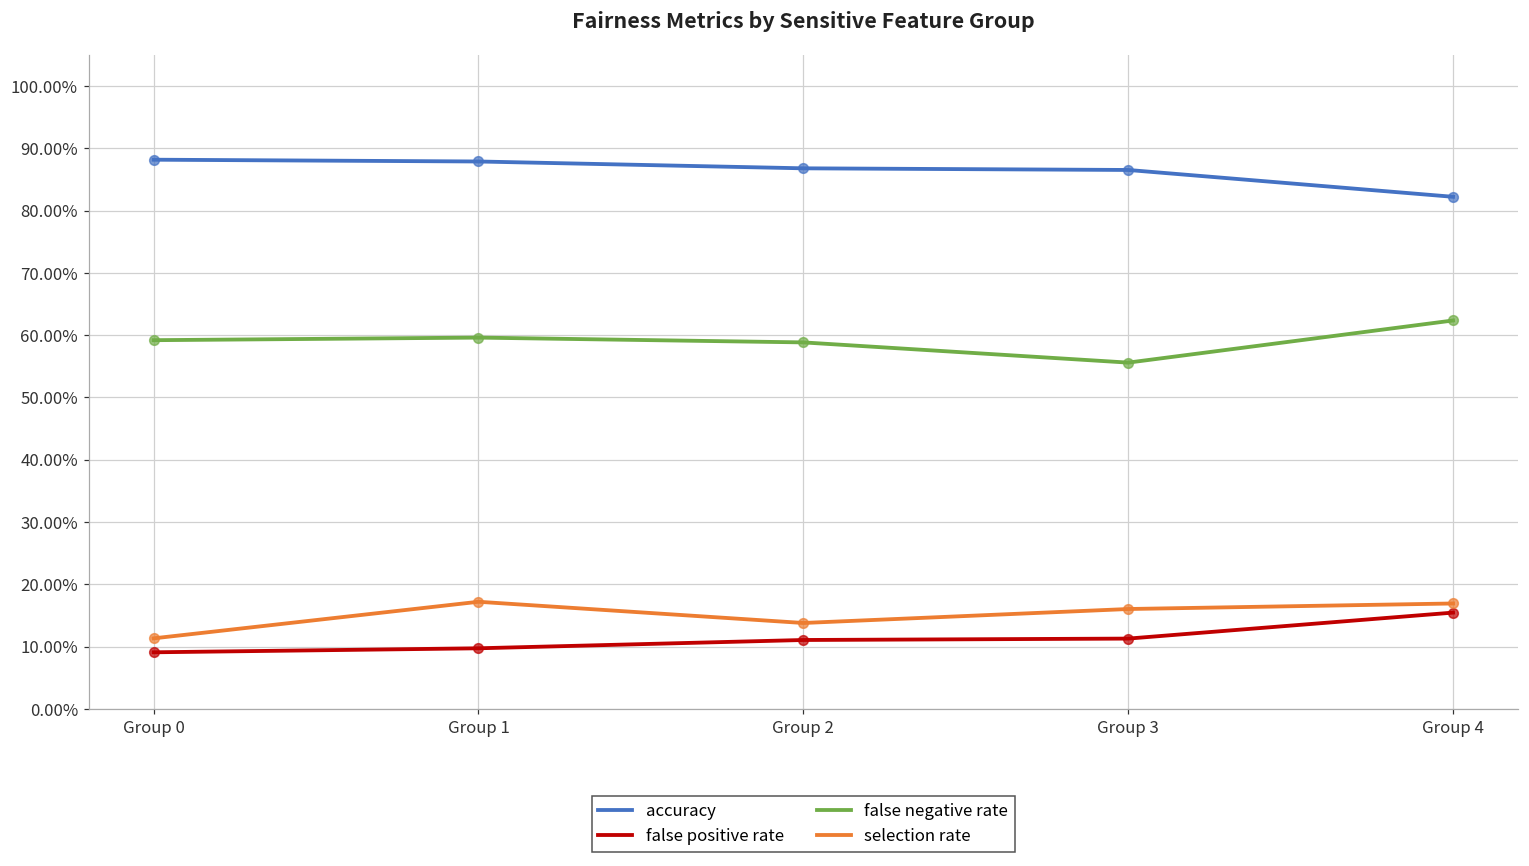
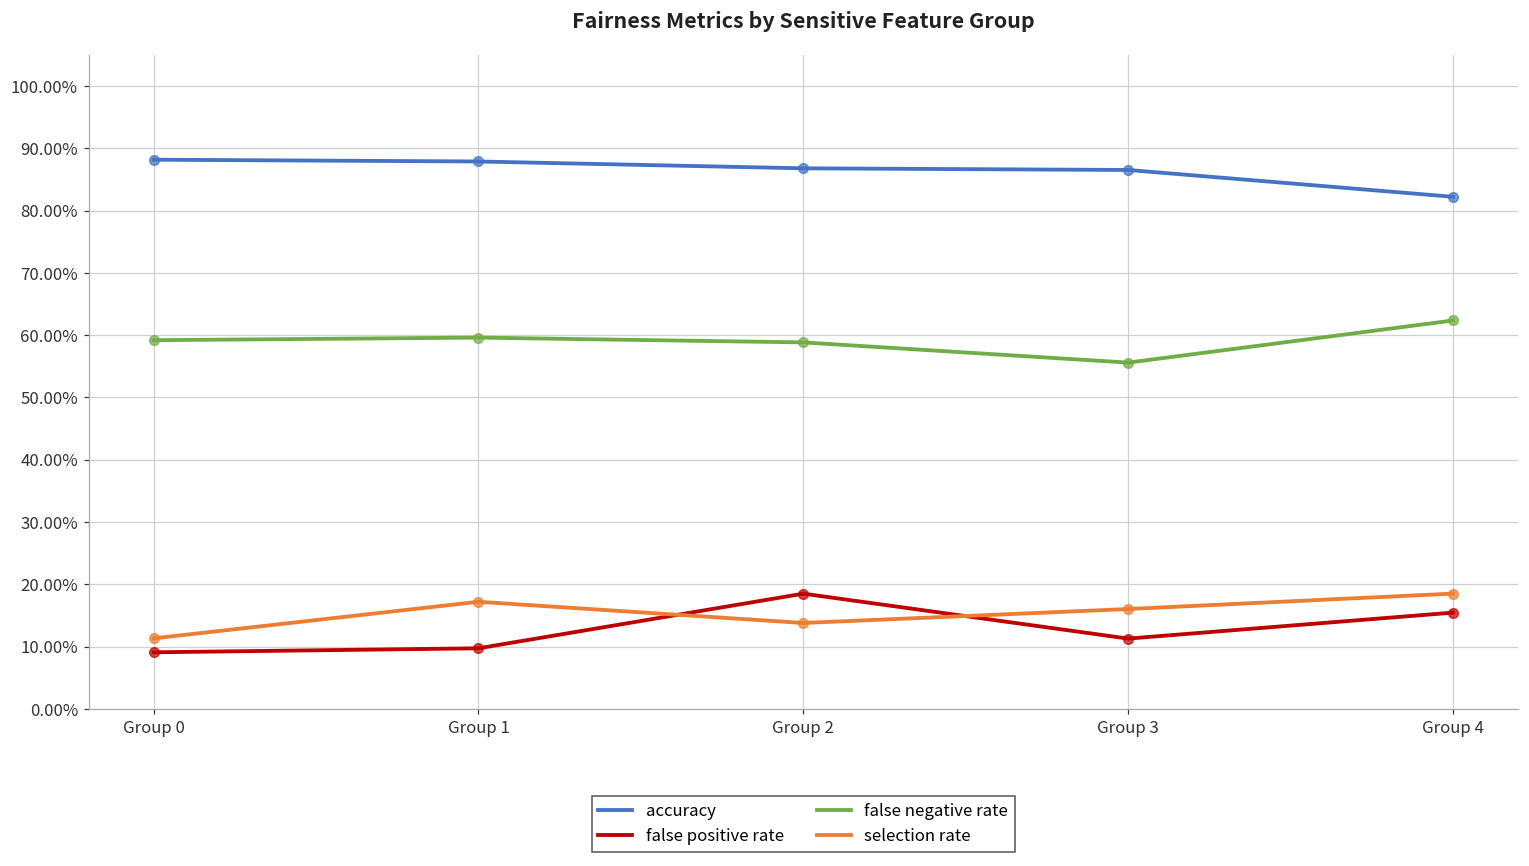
  {
    "accuracy": {
      "Group 0": "88%",
      "Group 1": "88%",
      "Group 2": "87%",
      "Group 3": "87%",
      "Group 4": "82%"
    },
    "false positive rate": {
      "Group 0": "9%",
      "Group 1": "10%",
-     "Group 2": "11%",
+     "Group 2": "18%",
      "Group 3": "11%",
      "Group 4": "15%"
    },
    "false negative rate": {
      "Group 0": "59%",
      "Group 1": "60%",
      "Group 2": "59%",
      "Group 3": "56%",
      "Group 4": "62%"
    },
    "selection rate": {
      "Group 0": "11%",
      "Group 1": "17%",
      "Group 2": "14%",
      "Group 3": "16%",
-     "Group 4": "17%"
+     "Group 4": "19%"
    }
  }
